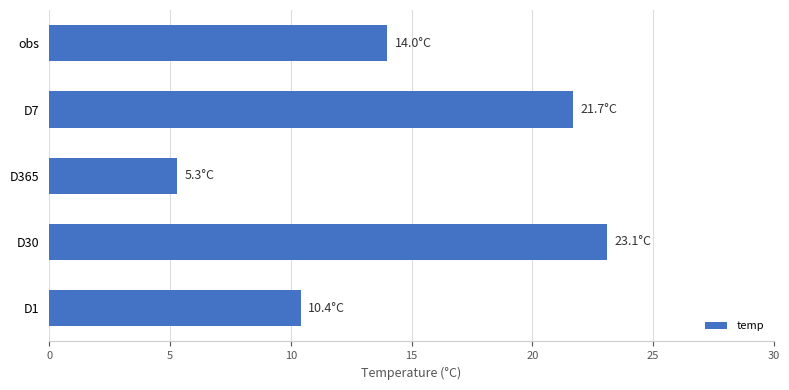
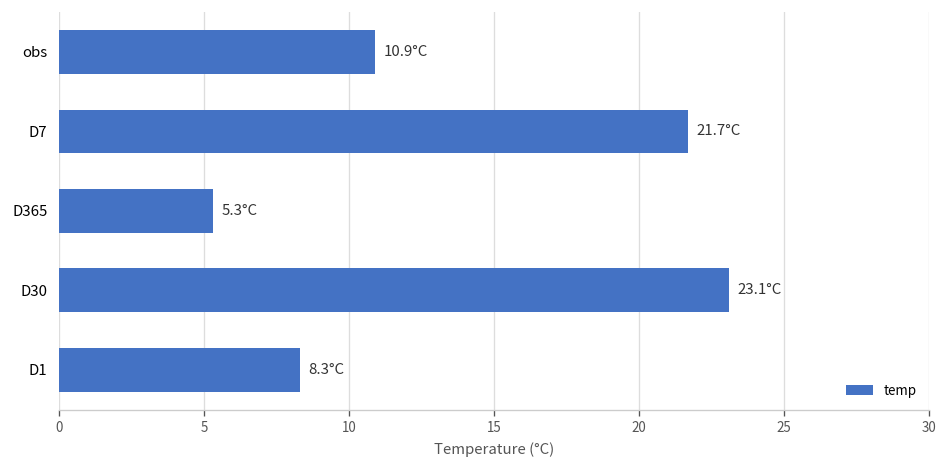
  {
-   "obs": "14.0°C",
+   "obs": "10.9°C",
    "D7": "21.7°C",
    "D365": "5.3°C",
    "D30": "23.1°C",
-   "D1": "10.4°C"
+   "D1": "8.3°C"
  }
